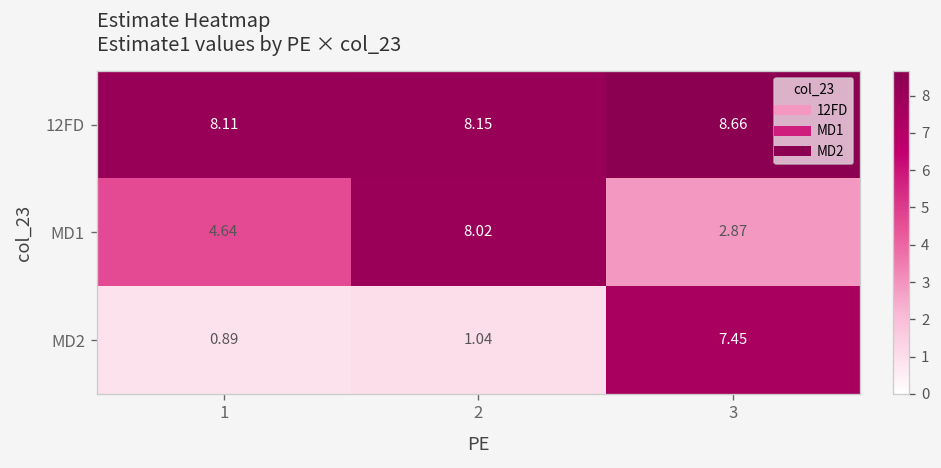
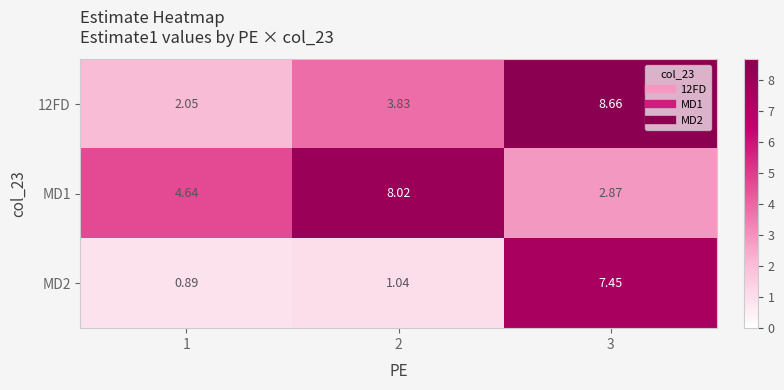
  {
    "12FD": {
-     "1": 8.11,
-     "2": 8.15,
+     "1": 2.05,
+     "2": 3.83,
      "3": 8.66
    },
    "MD1": {
      "1": 4.64,
      "2": 8.02,
      "3": 2.87
    },
    "MD2": {
      "1": 0.89,
      "2": 1.04,
      "3": 7.45
    }
  }
